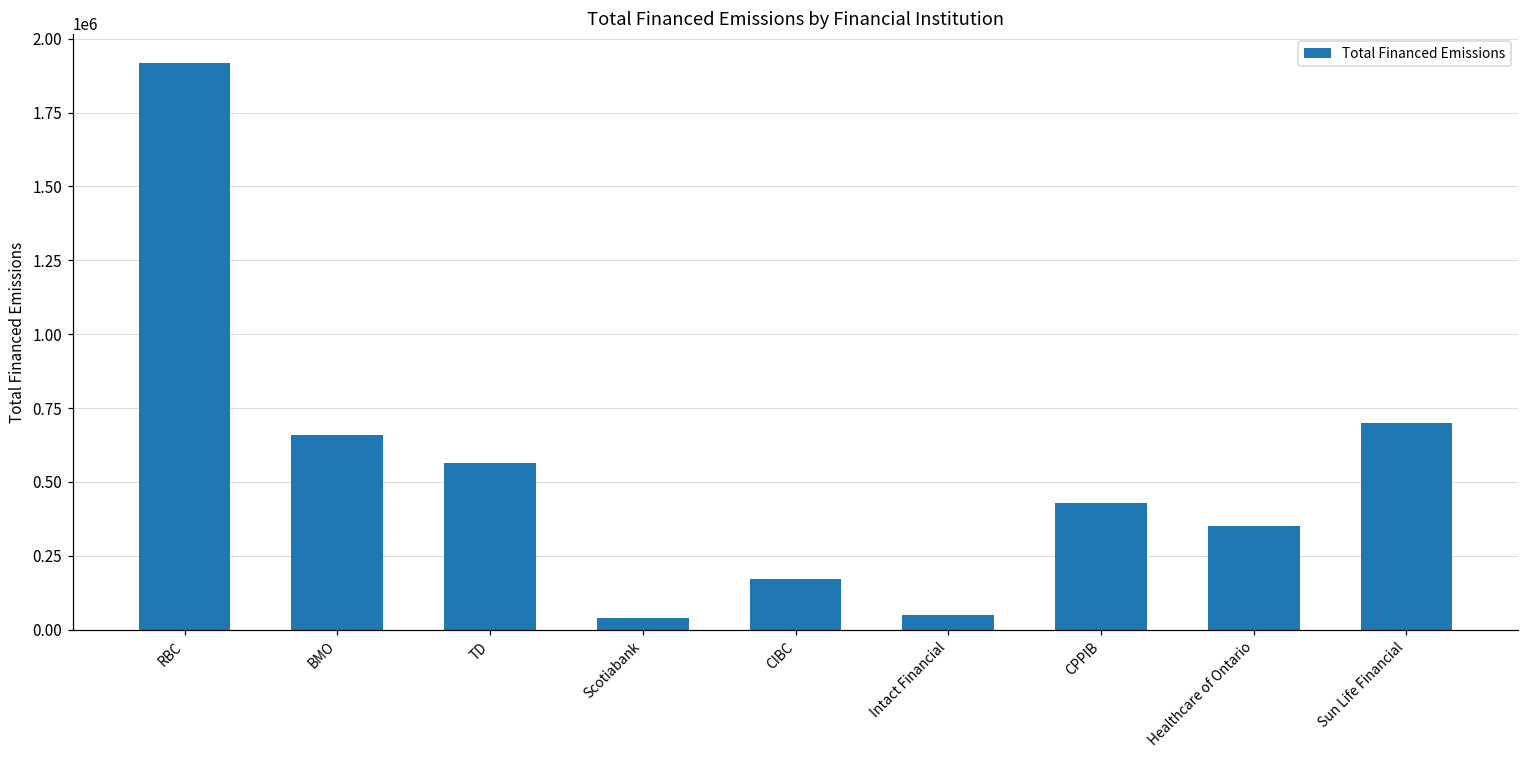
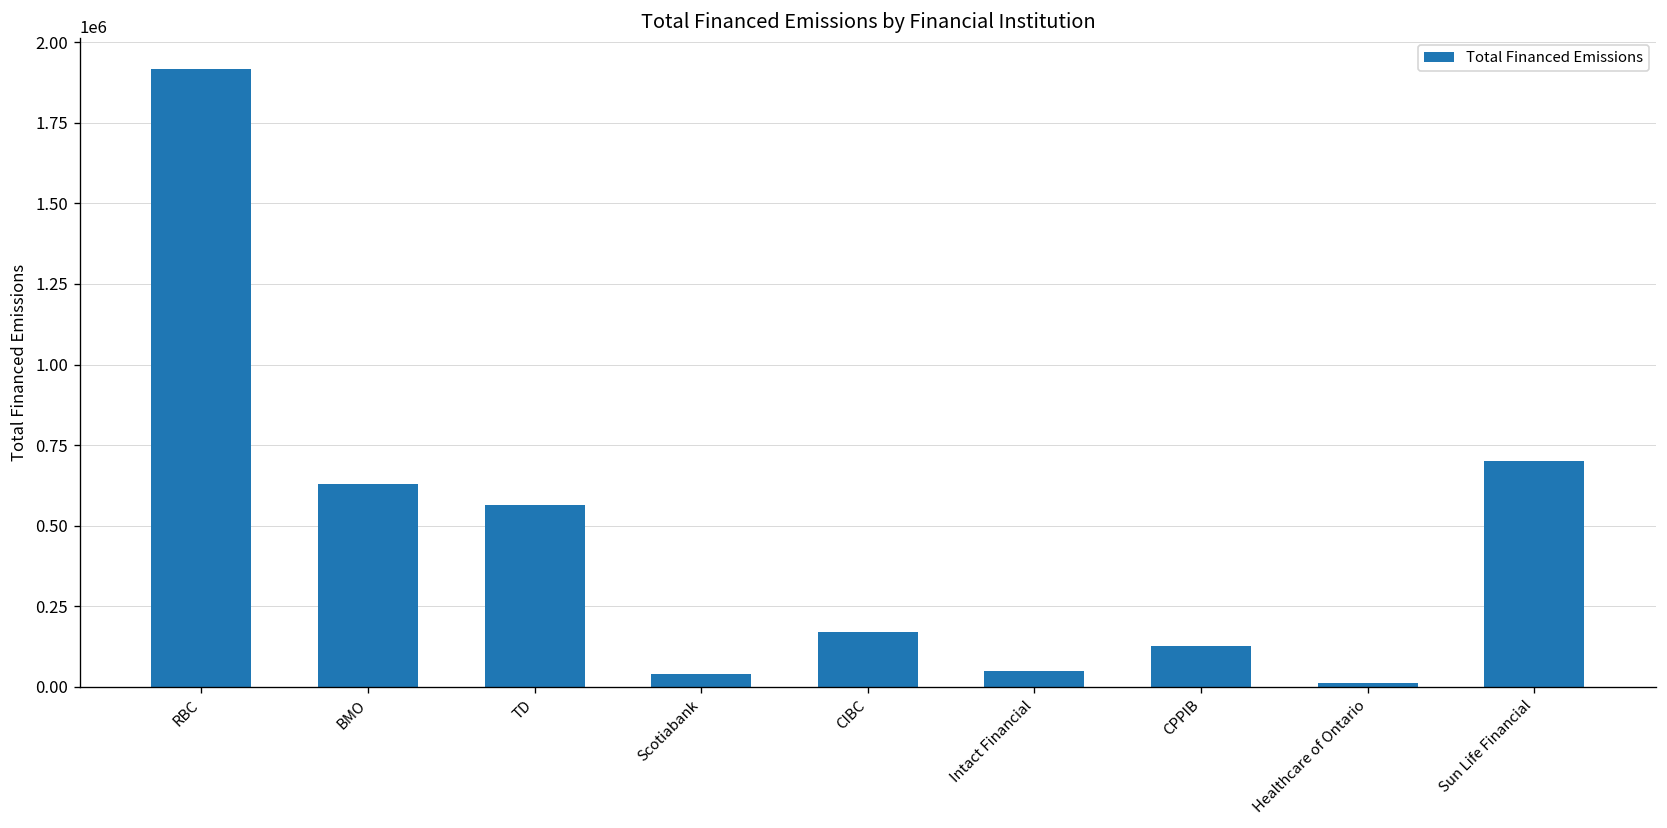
  {
    "RBC": 1920000,
-   "BMO": 660000,
+   "BMO": 630000,
    "TD": 560000,
    "Scotiabank": 40000,
    "CIBC": 170000,
    "Intact Financial": 50000,
-   "CPPIB": 430000,
-   "Healthcare of Ontario": 350000,
+   "CPPIB": 130000,
+   "Healthcare of Ontario": 10000,
    "Sun Life Financial": 700000
  }
